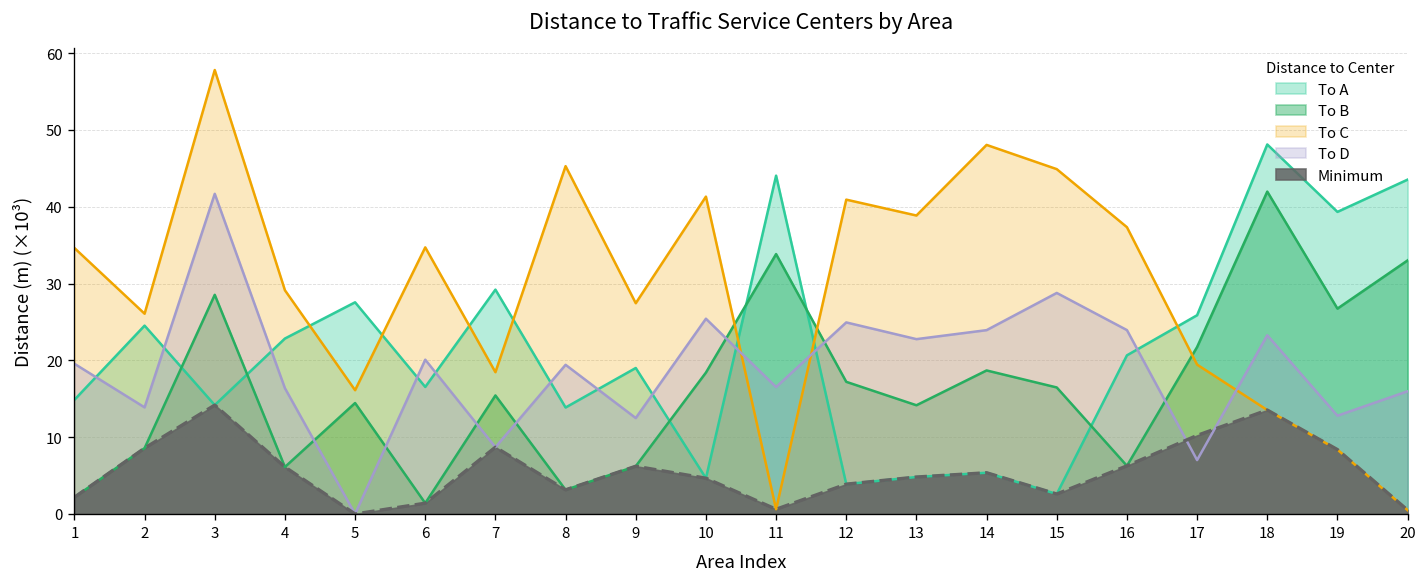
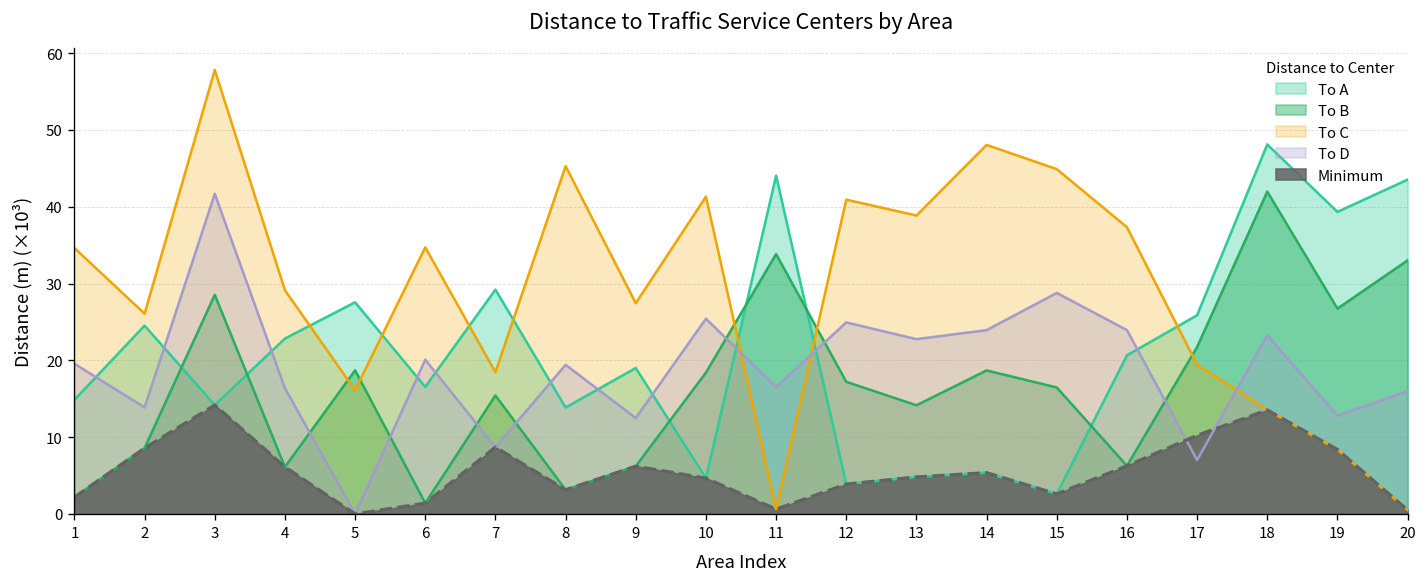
  {
    "To A": {
      "1": 15,
      "2": 25,
      "4": 23,
      "5": 28,
      "6": 17,
      "7": 29,
      "8": 14,
      "9": 19,
      "11": 44,
      "16": 21,
      "17": 26,
      "18": 48,
      "19": 39,
      "20": 44
    },
    "To B": {
      "3": 29,
-     "5": 14,
+     "5": 19,
      "7": 15,
      "10": 18,
      "11": 34,
      "12": 17,
      "13": 14,
      "14": 19,
      "15": 16,
      "17": 22,
      "18": 42,
      "19": 27,
      "20": 33
    },
    "To C": {
      "1": 35,
      "2": 26,
      "3": 58,
      "4": 29,
      "5": 16,
      "6": 35,
      "7": 18,
      "8": 45,
      "9": 27,
      "10": 41,
      "12": 41,
      "13": 39,
      "14": 48,
      "15": 45,
      "16": 37,
      "17": 19
    },
    "To D": {
      "1": 20,
      "2": 14,
      "3": 42,
      "4": 16,
      "6": 20,
      "8": 19,
      "9": 12,
      "10": 25,
      "11": 17,
      "12": 25,
      "13": 23,
      "14": 24,
      "15": 29,
      "16": 24,
      "17": 7,
      "18": 23,
      "19": 13,
      "20": 16
    },
    "Minimum": {
      "17": 10
    }
  }
